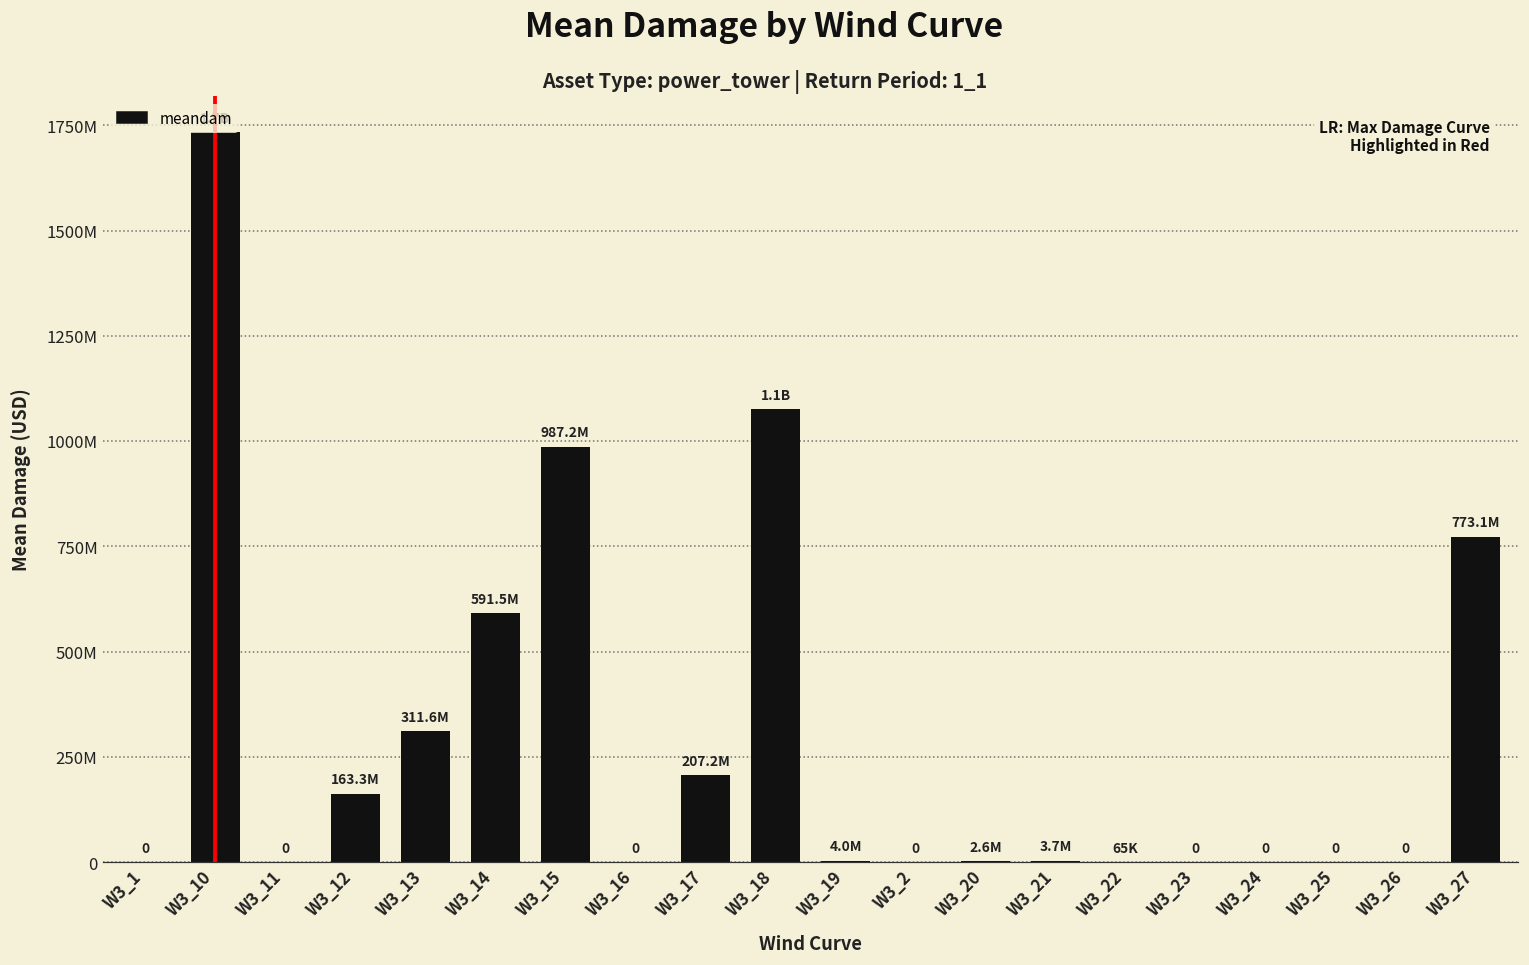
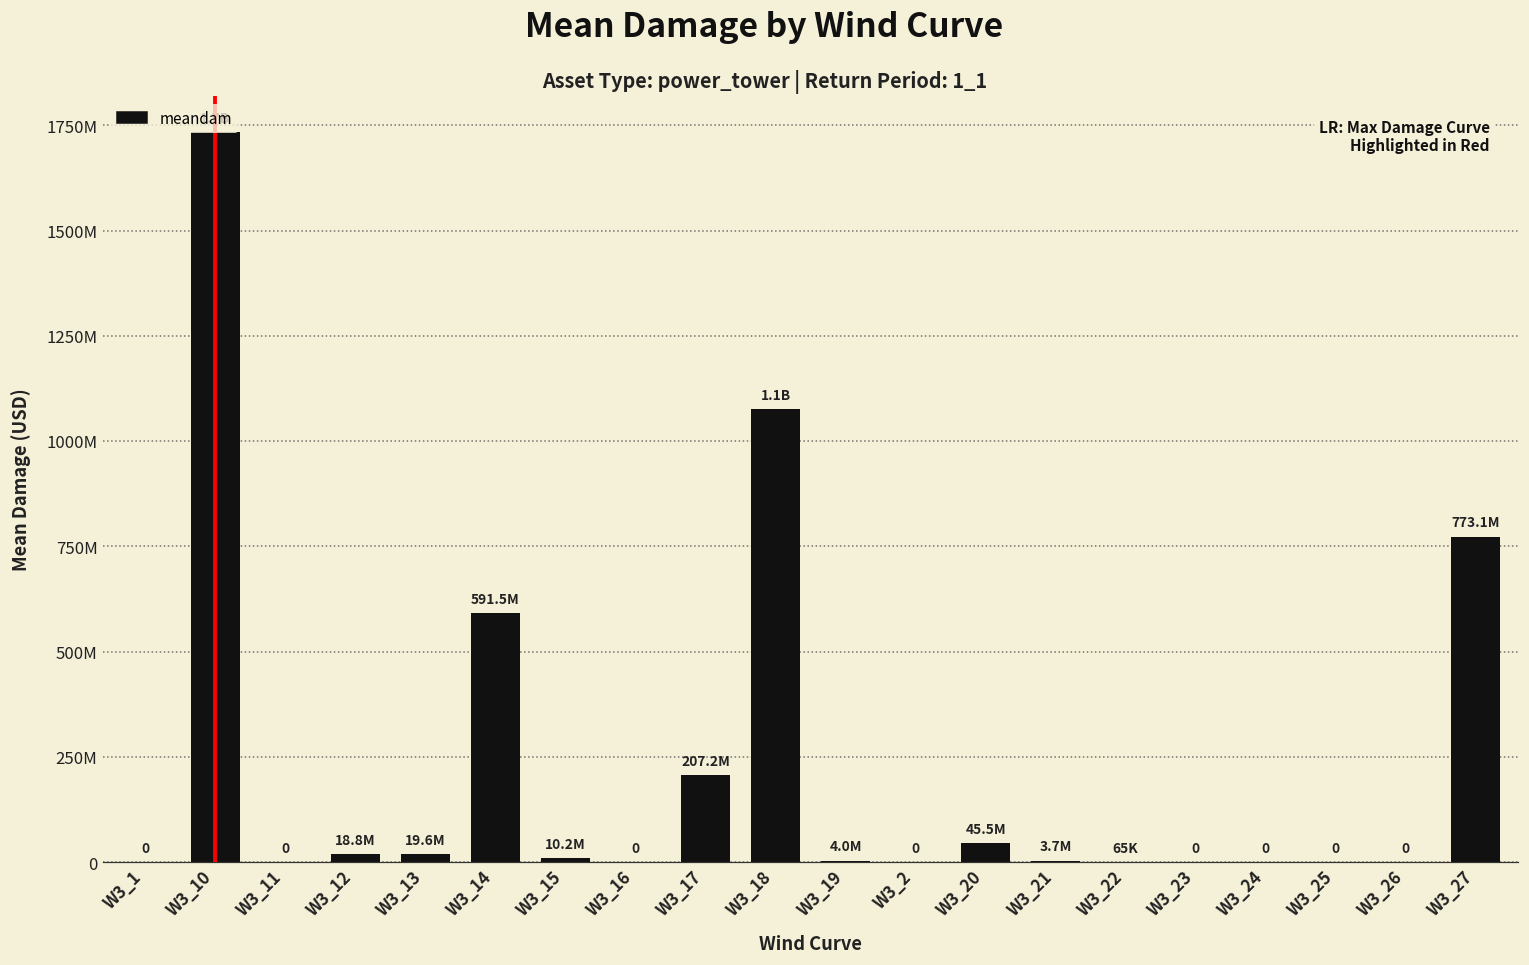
  {
    "W3_1": "0",
    "W3_11": "0",
-   "W3_12": "163.3M",
-   "W3_13": "311.6M",
+   "W3_12": "18.8M",
+   "W3_13": "19.6M",
    "W3_14": "591.5M",
-   "W3_15": "987.2M",
+   "W3_15": "10.2M",
    "W3_16": "0",
    "W3_17": "207.2M",
    "W3_18": "1.1B",
    "W3_19": "4.0M",
    "W3_2": "0",
-   "W3_20": "2.6M",
+   "W3_20": "45.5M",
    "W3_21": "3.7M",
    "W3_22": "65K",
    "W3_23": "0",
    "W3_24": "0",
    "W3_25": "0",
    "W3_26": "0",
    "W3_27": "773.1M"
  }
